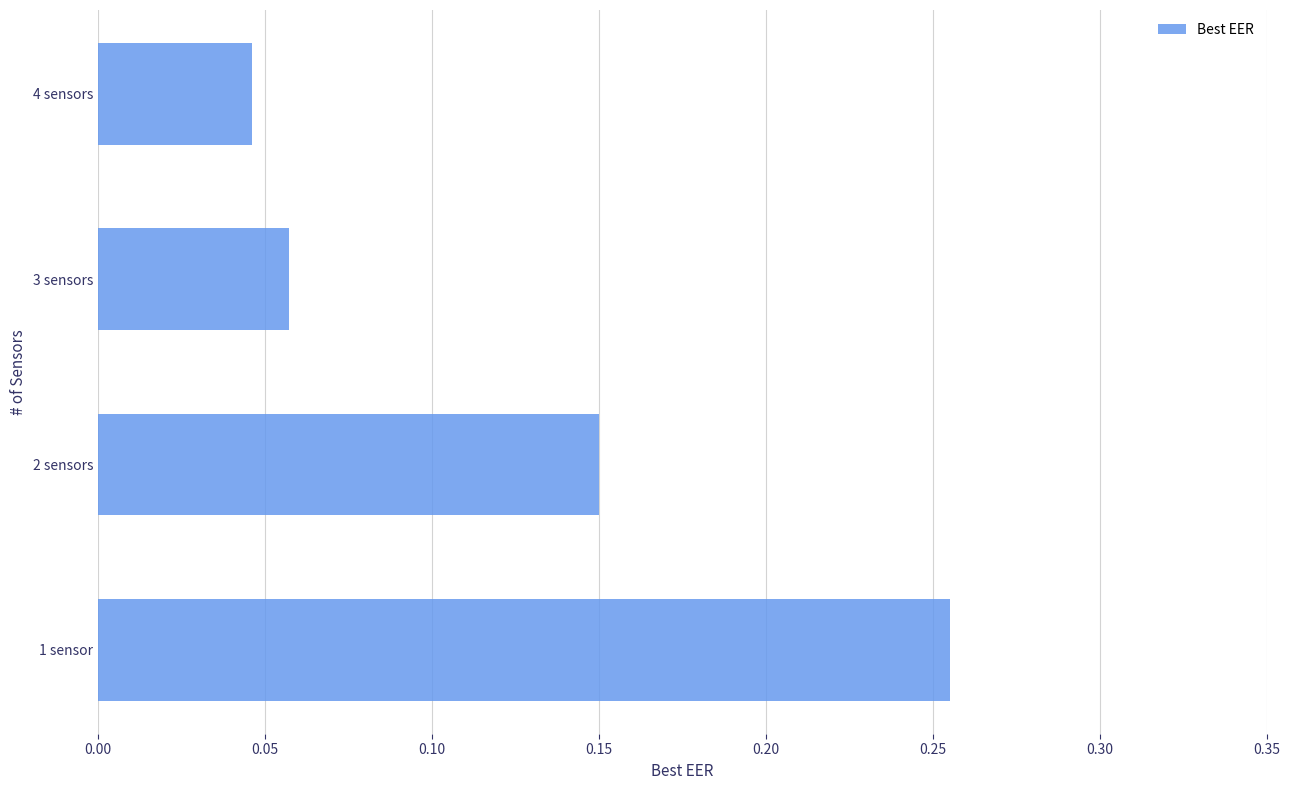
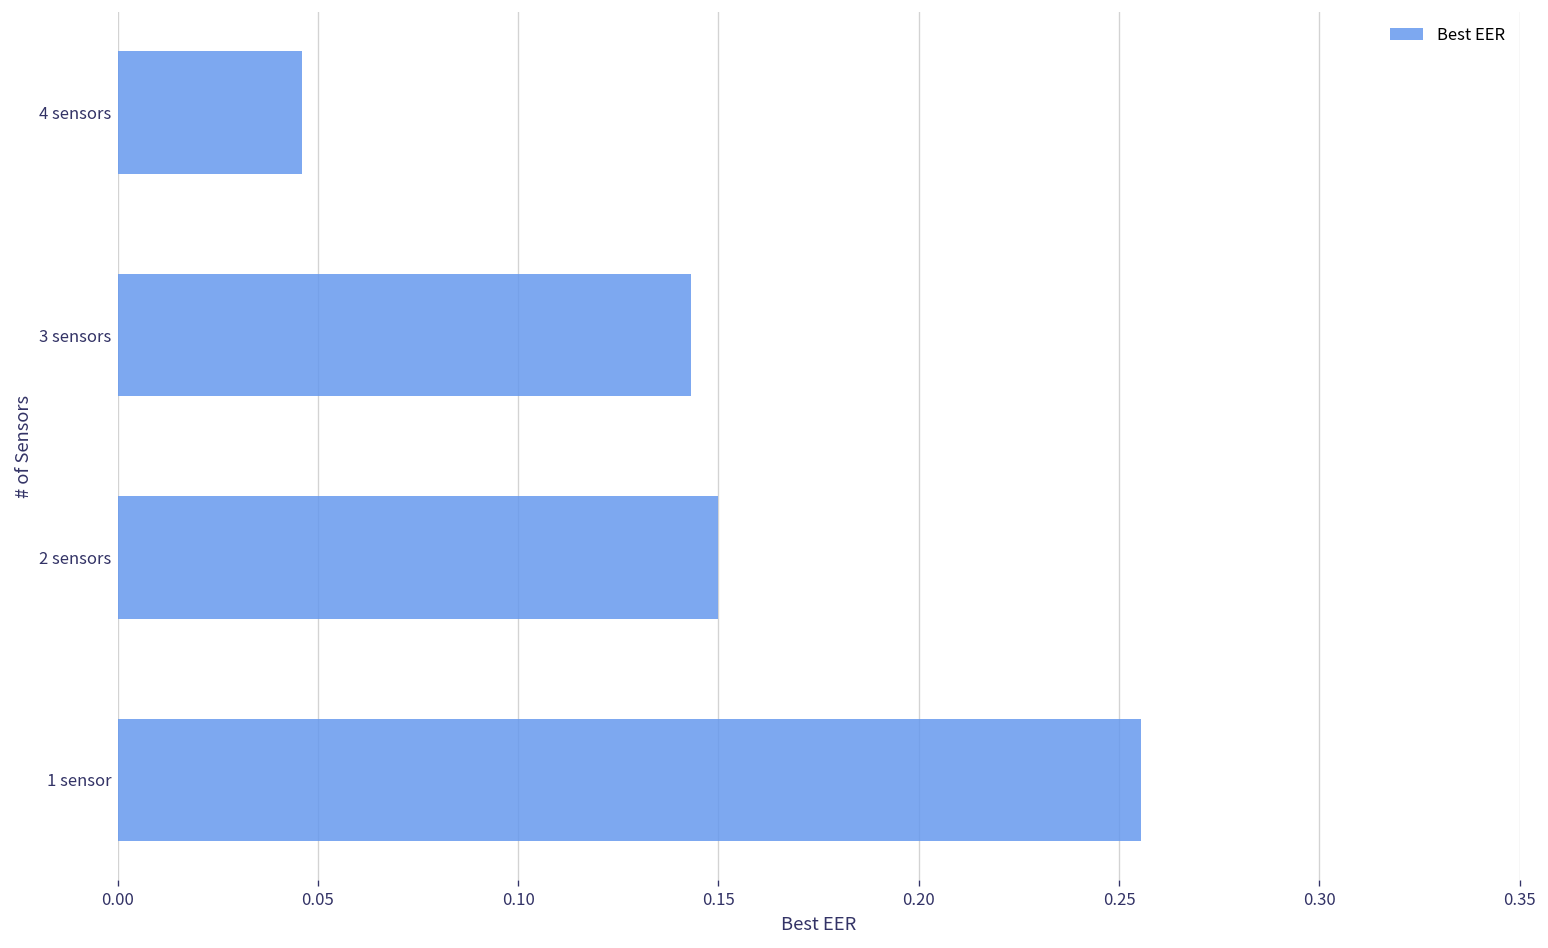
  {
    "4 sensors": 0.046,
-   "3 sensors": 0.057,
+   "3 sensors": 0.143,
    "2 sensors": 0.150,
    "1 sensor": 0.255
  }
